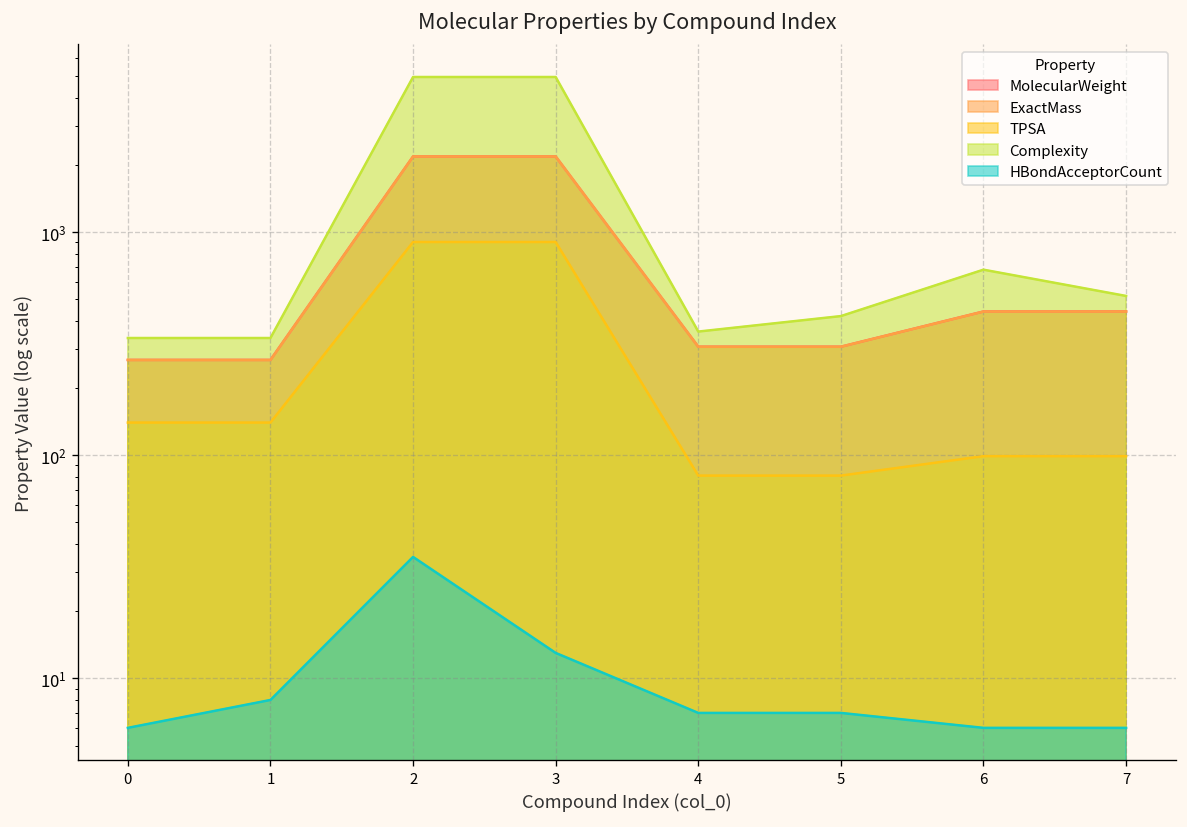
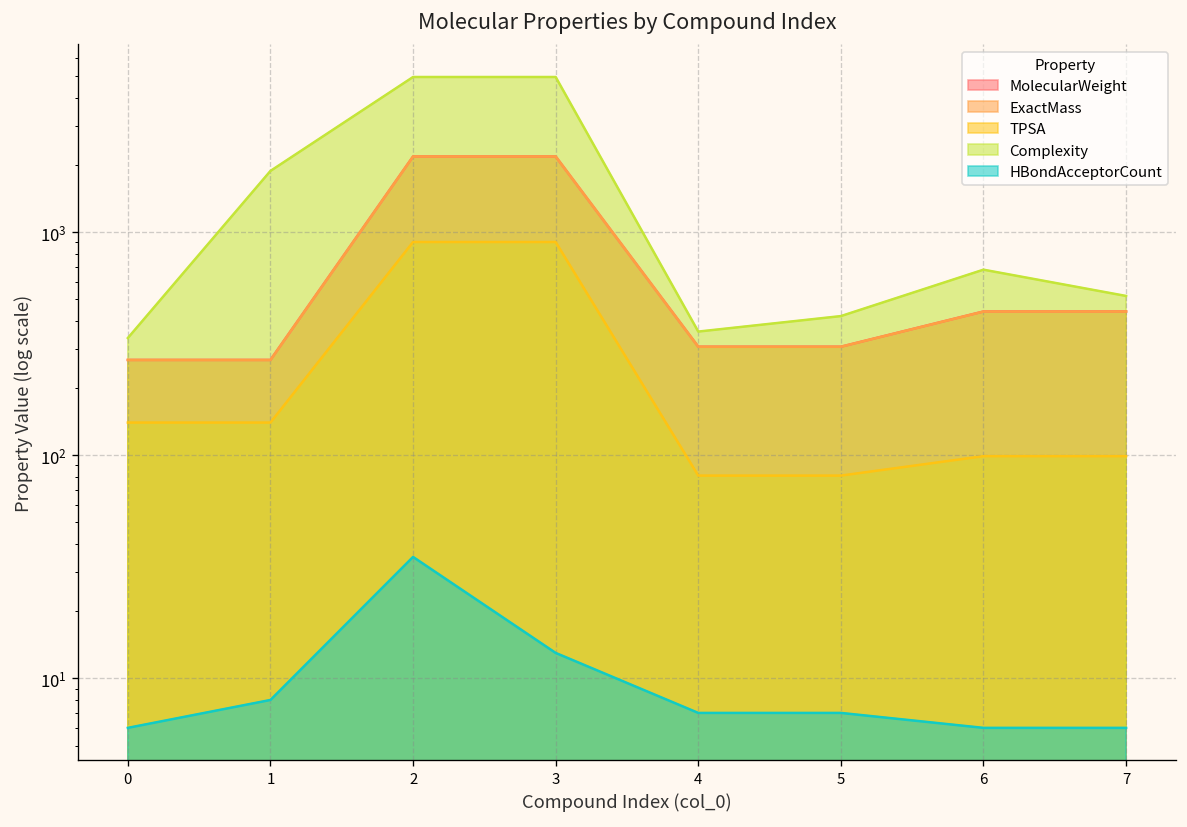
  {
    "Complexity": {
      "0": 340,
-     "1": 340,
+     "1": 1900,
      "2": 5000,
      "3": 5000,
      "4": 360,
      "5": 420,
      "6": 680,
      "7": 520
    },
    "HBondAcceptorCount": {
      "0": 6,
      "1": 8,
      "2": 35,
      "3": 13,
      "4": 7,
      "5": 7,
      "6": 6,
      "7": 6
    }
  }
